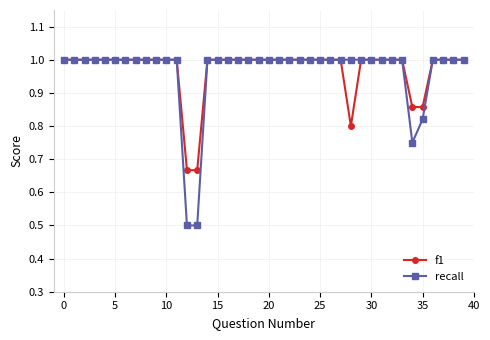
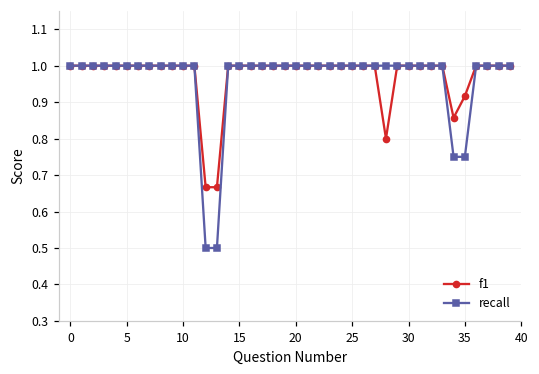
  {
    "f1": {
-     "35": 0.86
+     "35": 0.92
    },
    "recall": {
-     "35": 0.82
+     "35": 0.75
    }
  }
